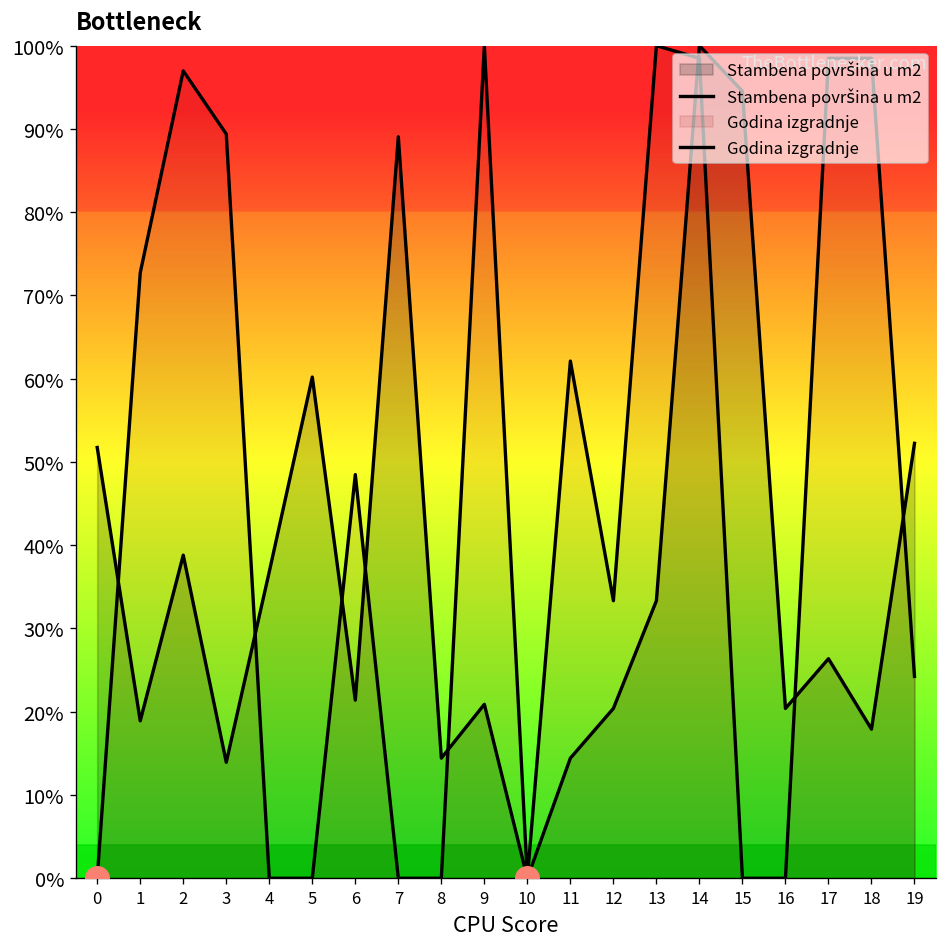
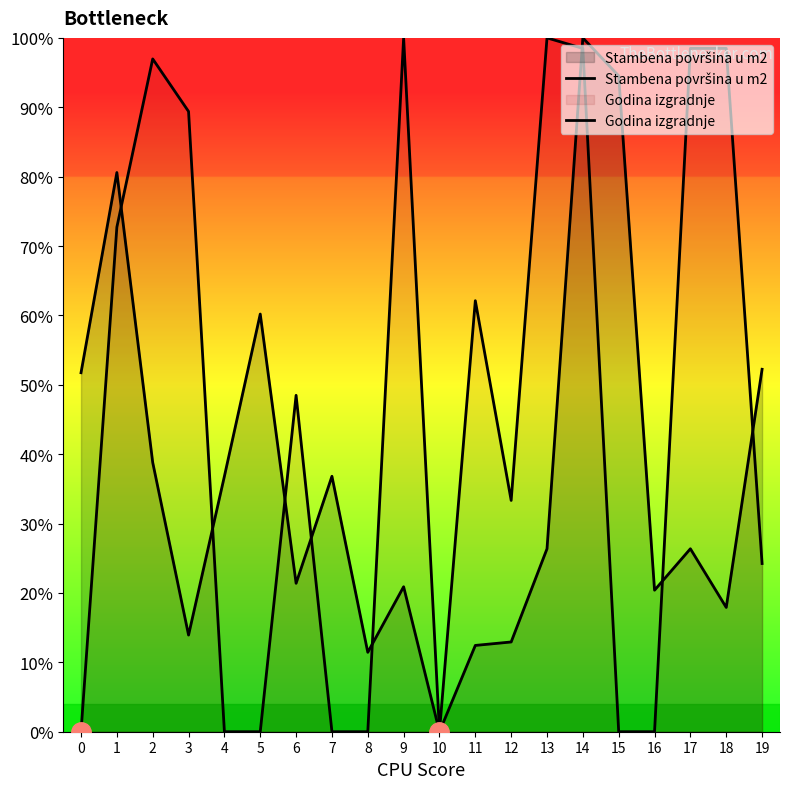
  {
    "Stambena površina u m2": {
      "0": "52%",
-     "1": "19%",
+     "1": "81%",
      "2": "39%",
      "3": "14%",
      "4": "37%",
      "5": "60%",
      "6": "21%",
-     "7": "89%",
-     "8": "14%",
+     "7": "37%",
+     "8": "11%",
      "9": "21%",
-     "11": "14%",
-     "12": "20%",
-     "13": "33%",
+     "11": "12%",
+     "12": "13%",
+     "13": "26%",
      "14": "100%",
      "16": "20%",
      "17": "26%",
      "18": "18%",
      "19": "52%"
    }
  }
